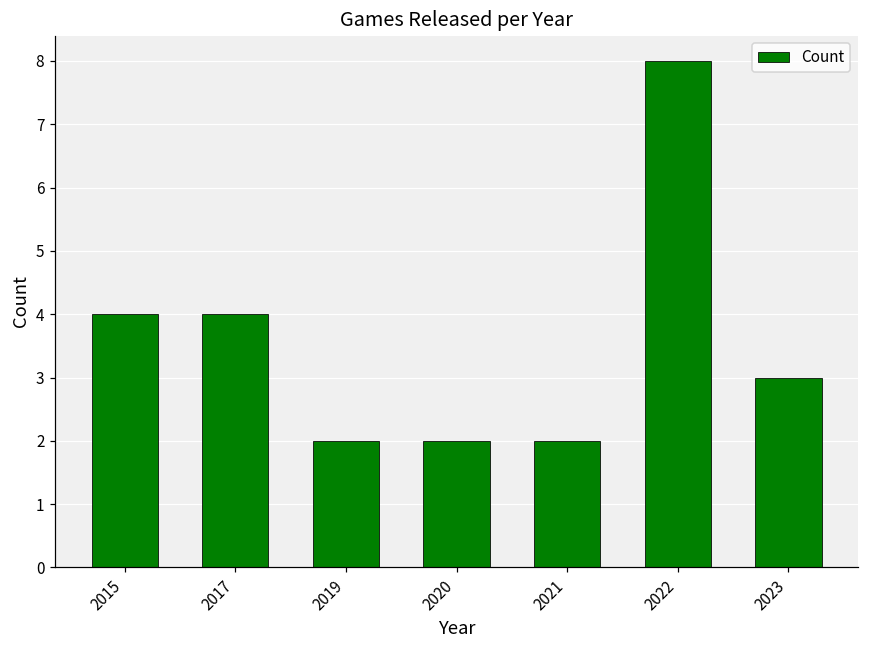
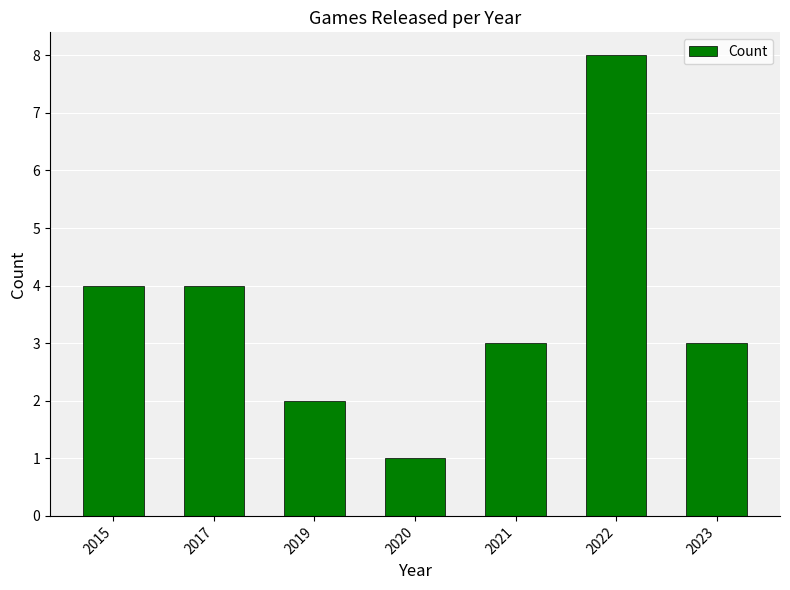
  {
    "2015": 4,
    "2017": 4,
    "2019": 2,
-   "2020": 2,
-   "2021": 2,
+   "2020": 1,
+   "2021": 3,
    "2022": 8,
    "2023": 3
  }
